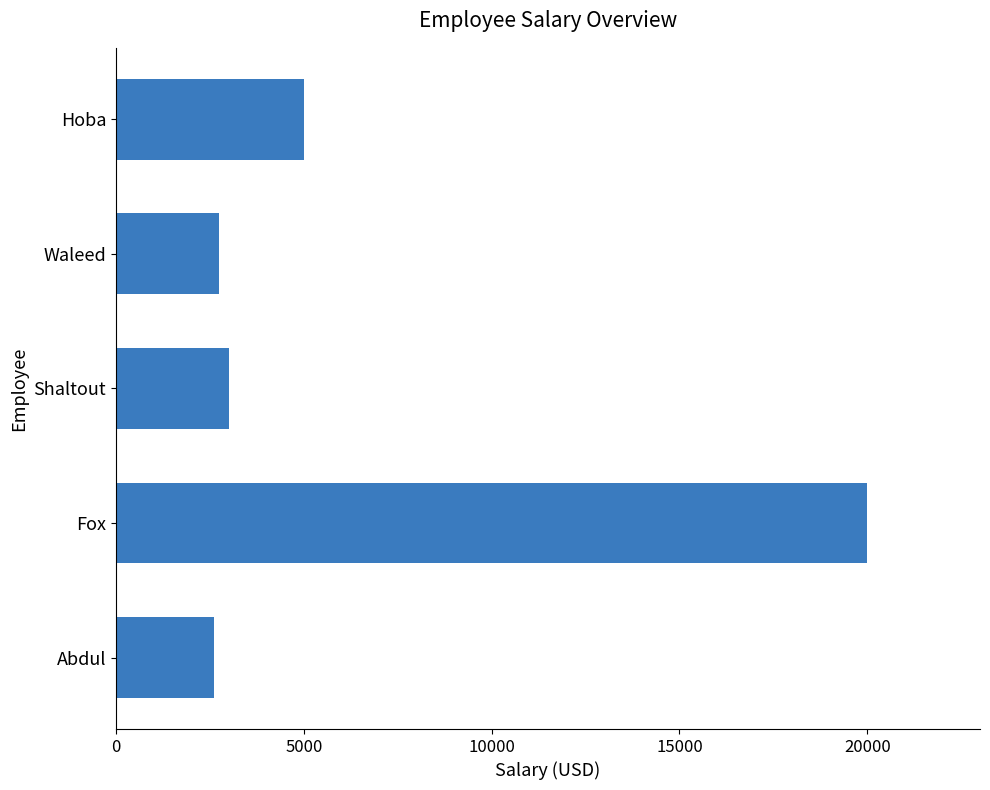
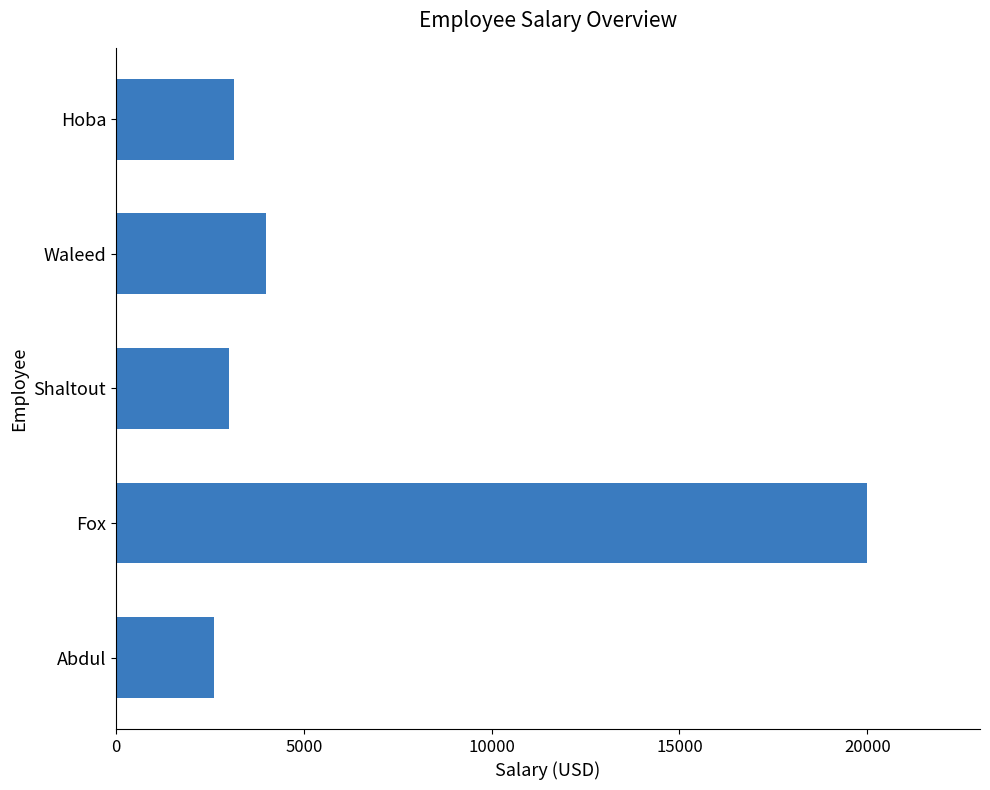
  {
-   "Hoba": 5000,
-   "Waleed": 2700,
+   "Hoba": 3200,
+   "Waleed": 4000,
    "Shaltout": 3000,
    "Fox": 20000,
    "Abdul": 2600
  }
